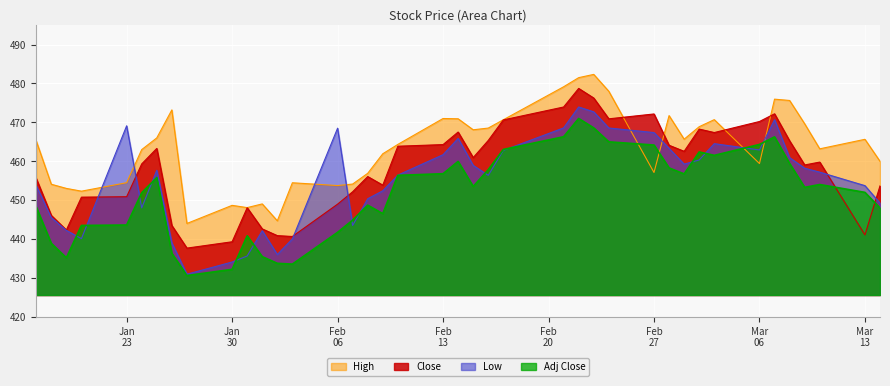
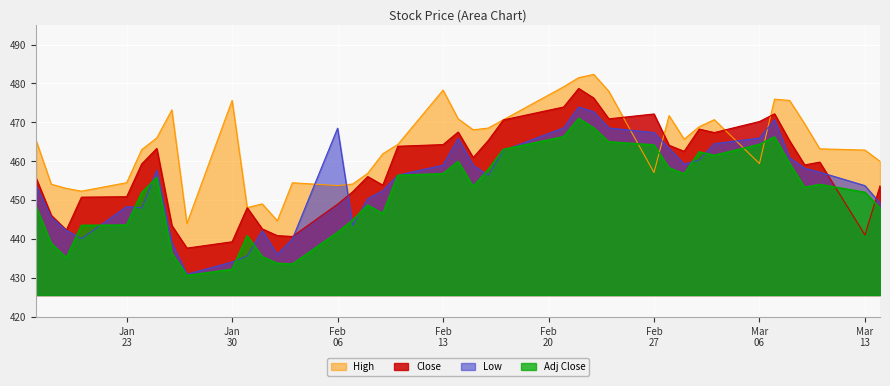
  {
    "High": {
      "Jan 23": 454,
-     "Jan 30": 449,
+     "Jan 30": 476,
      "Feb 06": 454,
-     "Feb 13": 471,
+     "Feb 13": 478,
      "Feb 27": 457,
      "Mar 06": 459,
-     "Mar 13": 466
+     "Mar 13": 463
    },
    "Close": {
      "Jan 23": 451,
      "Jan 30": 439,
      "Feb 06": 449,
      "Feb 13": 464,
      "Feb 27": 472,
      "Mar 06": 470,
      "Mar 13": 441
    },
    "Low": {
-     "Jan 23": 469,
+     "Jan 23": 448,
      "Jan 30": 434,
      "Feb 06": 469,
-     "Feb 13": 462,
+     "Feb 13": 459,
      "Feb 27": 467,
-     "Mar 06": 463,
+     "Mar 06": 466,
      "Mar 13": 454
    },
    "Adj Close": {
      "Jan 23": 444,
      "Jan 30": 432,
      "Feb 06": 442,
      "Feb 13": 457,
      "Feb 27": 464,
      "Mar 06": 464,
      "Mar 13": 452
    }
  }
